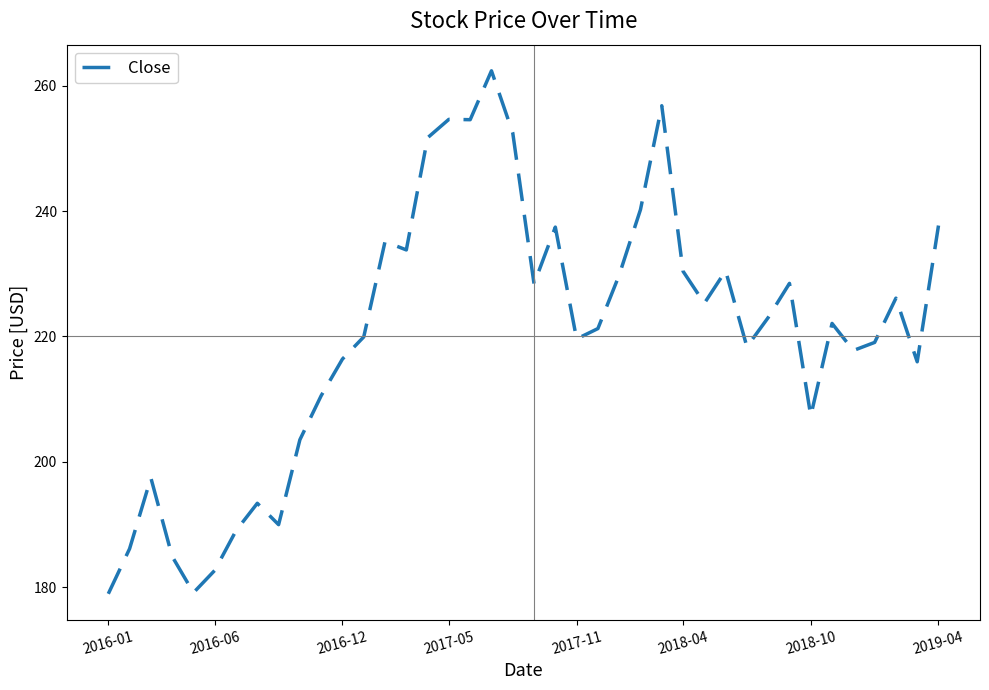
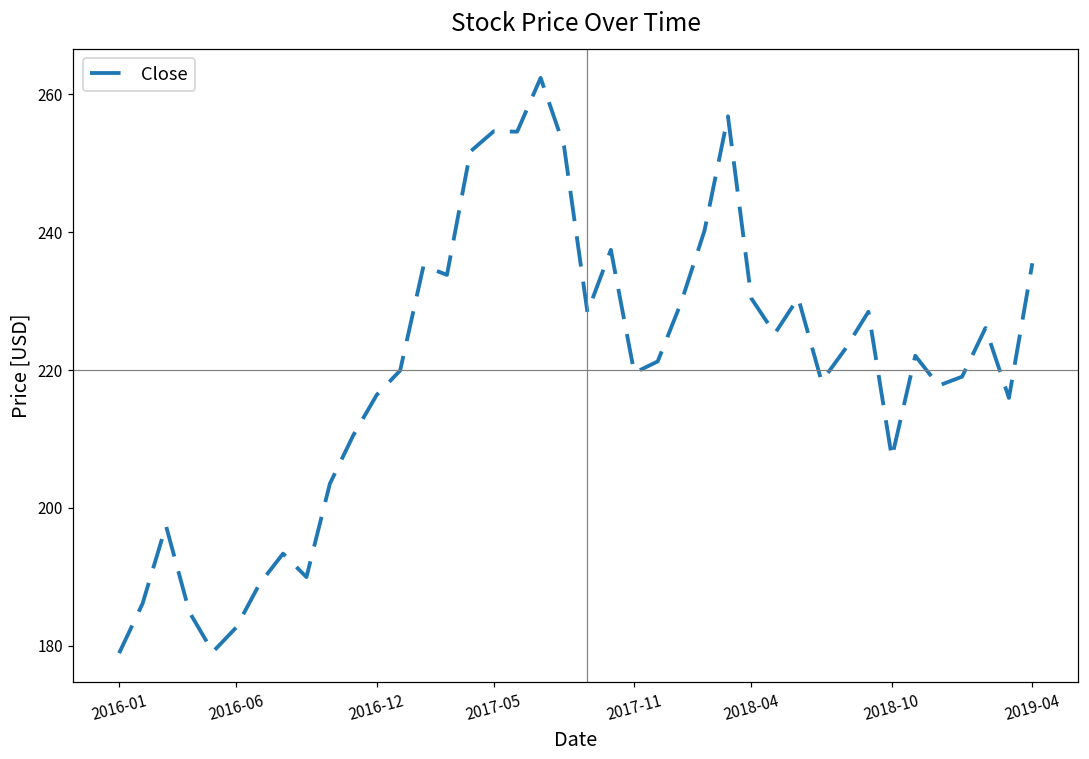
  {
    "2016-01": 179,
    "2016-06": 183,
    "2016-12": 216,
    "2017-05": 255,
    "2017-11": 220,
    "2018-04": 230,
    "2018-10": 207,
-   "2019-04": 238
+   "2019-04": 236
  }
